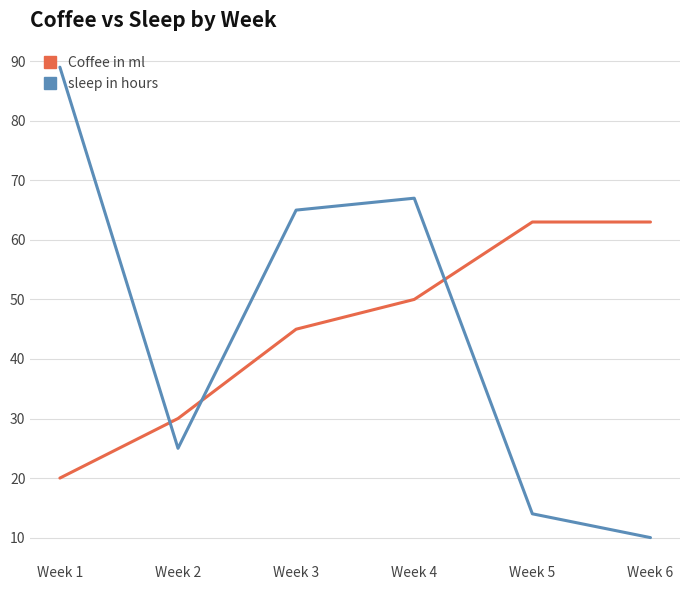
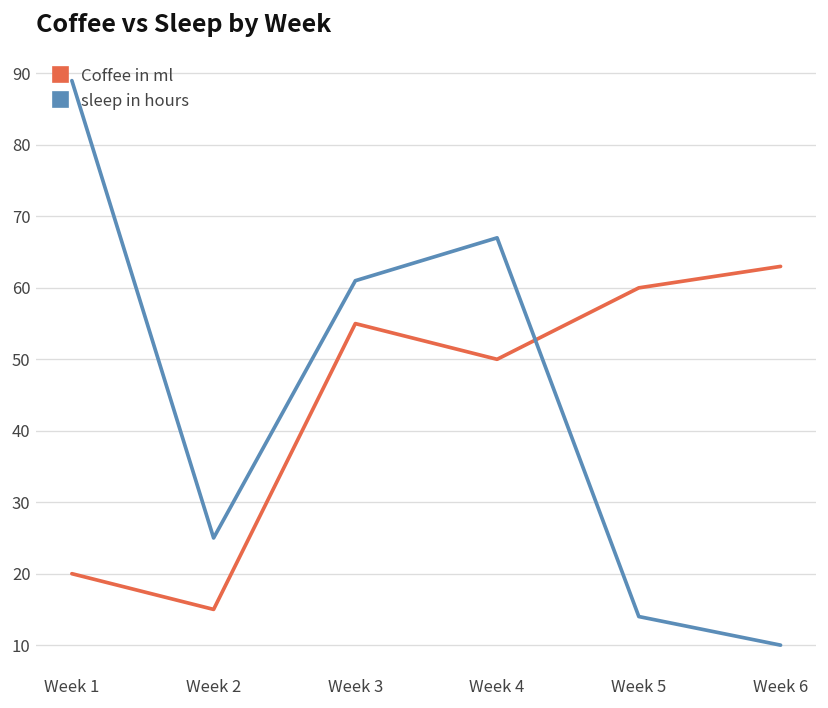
  {
    "Coffee in ml": {
      "Week 1": 20,
-     "Week 2": 30,
-     "Week 3": 45,
+     "Week 2": 15,
+     "Week 3": 55,
      "Week 4": 50,
-     "Week 5": 63,
+     "Week 5": 60,
      "Week 6": 63
    },
    "sleep in hours": {
      "Week 1": 89,
      "Week 2": 25,
-     "Week 3": 65,
+     "Week 3": 61,
      "Week 4": 67,
      "Week 5": 14,
      "Week 6": 10
    }
  }
